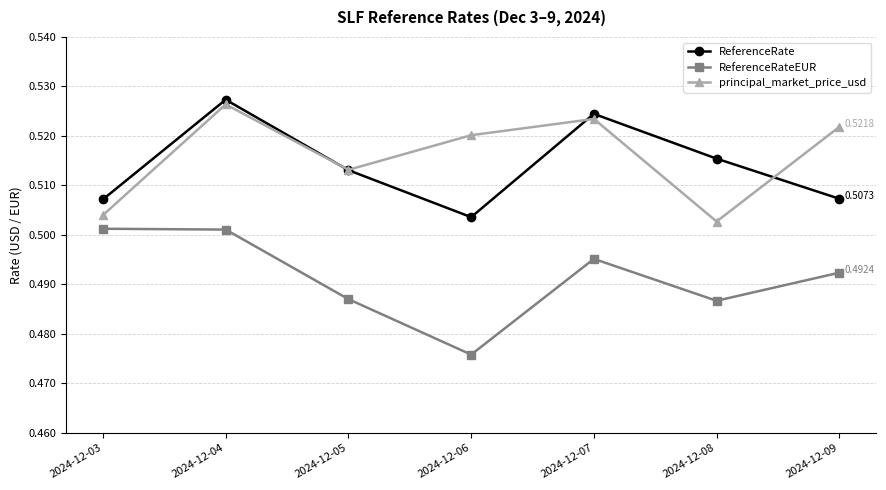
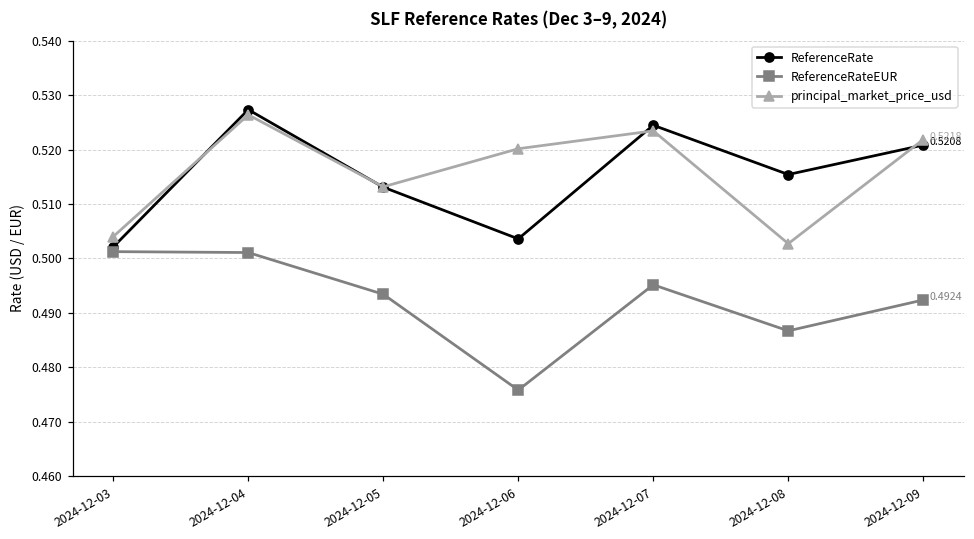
  {
    "ReferenceRate": {
-     "2024-12-03": 0.507,
-     "2024-12-09": 0.5073
+     "2024-12-03": 0.502,
+     "2024-12-09": 0.5208
    },
    "ReferenceRateEUR": {
      "2024-12-03": 0.501,
      "2024-12-04": 0.501,
-     "2024-12-05": 0.487,
+     "2024-12-05": 0.493,
      "2024-12-06": 0.476,
      "2024-12-07": 0.495,
      "2024-12-08": 0.487
    },
    "principal_market_price_usd": {
      "2024-12-09": 0.5218
    }
  }
